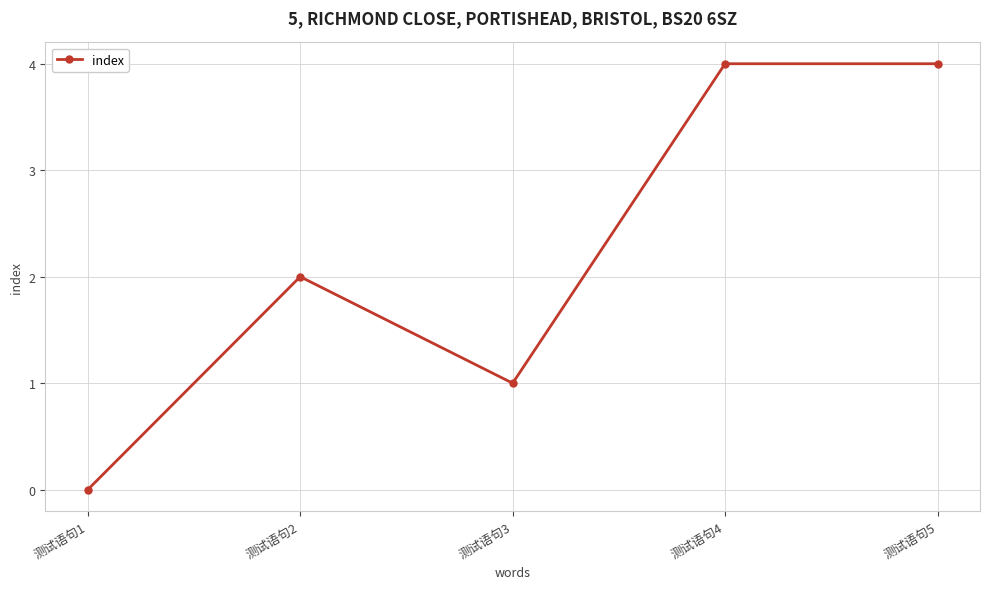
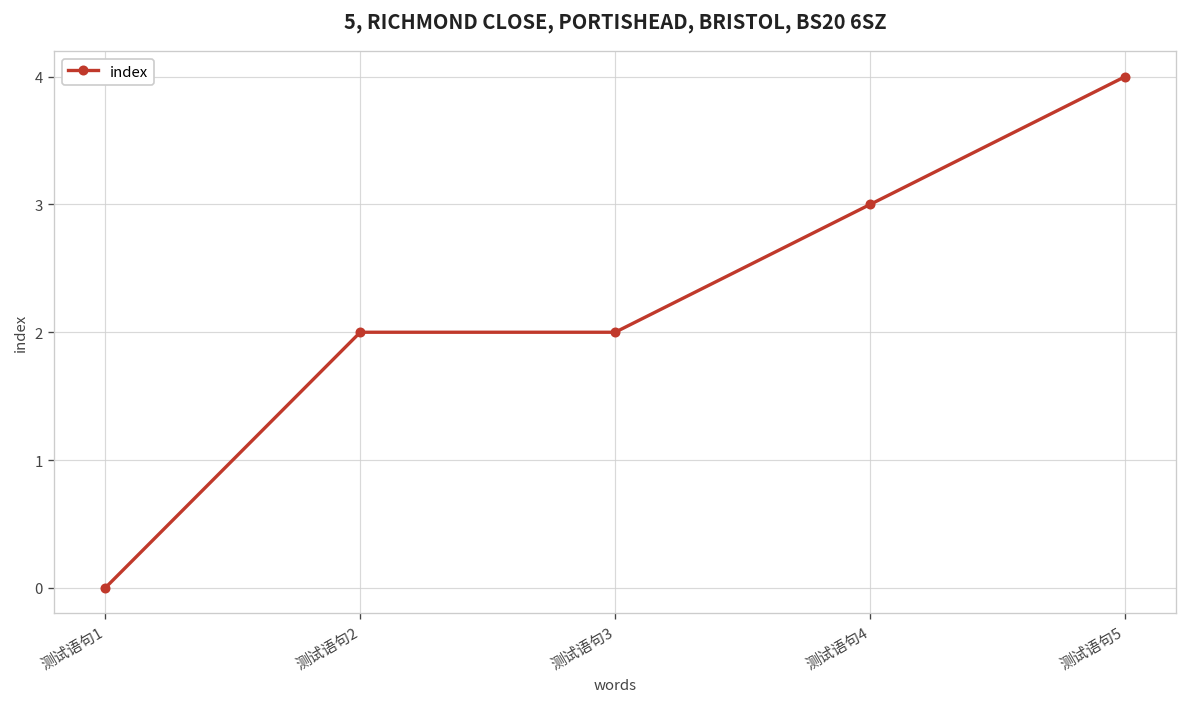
  {
    "测试语句1": 0,
    "测试语句2": 2,
-   "测试语句3": 1,
-   "测试语句4": 4,
+   "测试语句3": 2,
+   "测试语句4": 3,
    "测试语句5": 4
  }
